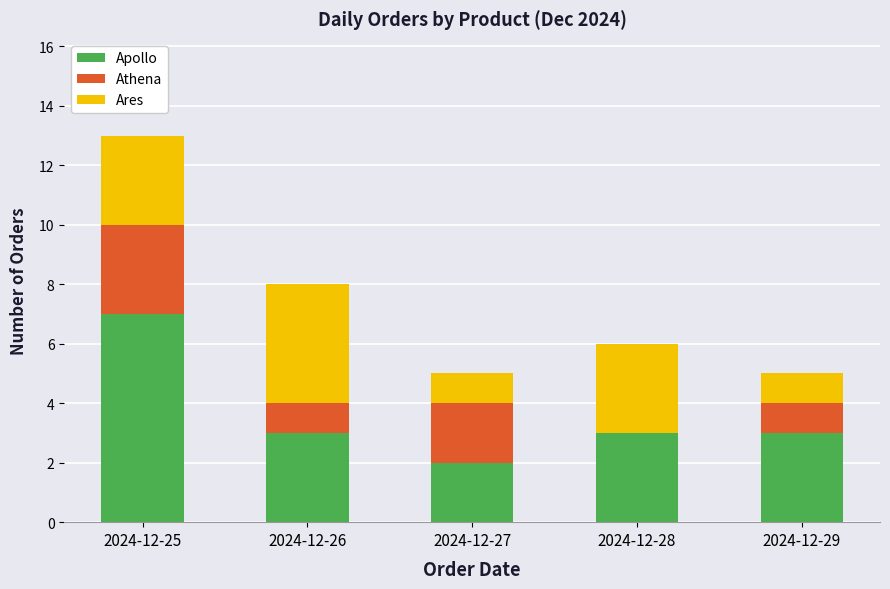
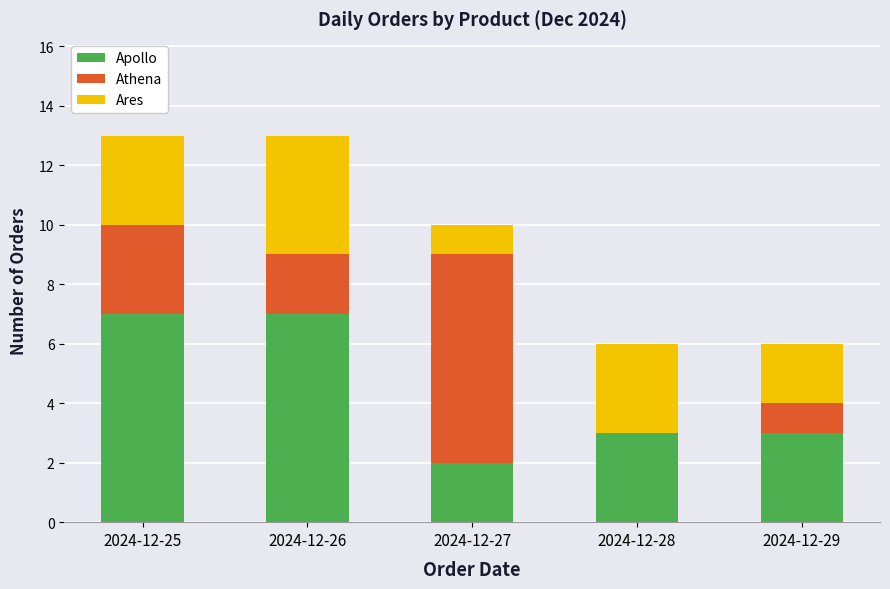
  {
    "Apollo": {
      "2024-12-25": 7,
-     "2024-12-26": 3,
+     "2024-12-26": 7,
      "2024-12-27": 2,
      "2024-12-28": 3,
      "2024-12-29": 3
    },
    "Athena": {
      "2024-12-25": 3,
-     "2024-12-26": 1,
-     "2024-12-27": 2,
+     "2024-12-26": 2,
+     "2024-12-27": 7,
      "2024-12-28": 0,
      "2024-12-29": 1
    },
    "Ares": {
      "2024-12-25": 3,
      "2024-12-26": 4,
      "2024-12-27": 1,
      "2024-12-28": 3,
-     "2024-12-29": 1
+     "2024-12-29": 2
    }
  }
